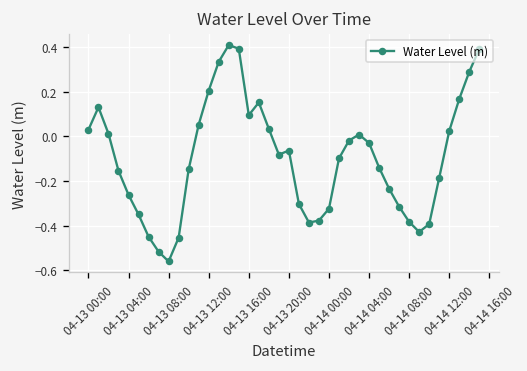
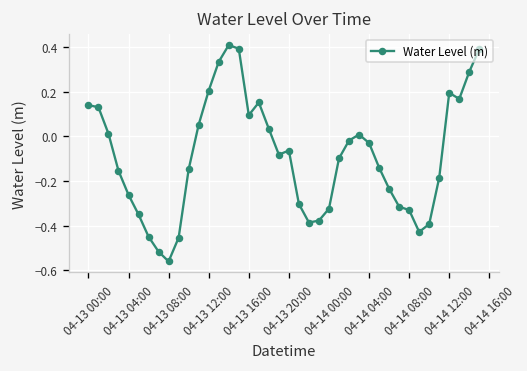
  {
-   "04-13 00:00": 0.03,
+   "04-13 00:00": 0.14,
    "04-13 04:00": -0.26,
    "04-13 08:00": -0.56,
    "04-13 12:00": 0.21,
    "04-13 16:00": 0.10,
    "04-13 20:00": -0.06,
    "04-14 00:00": -0.32,
    "04-14 04:00": -0.03,
-   "04-14 08:00": -0.38,
-   "04-14 12:00": 0.02
+   "04-14 08:00": -0.33,
+   "04-14 12:00": 0.20
  }
